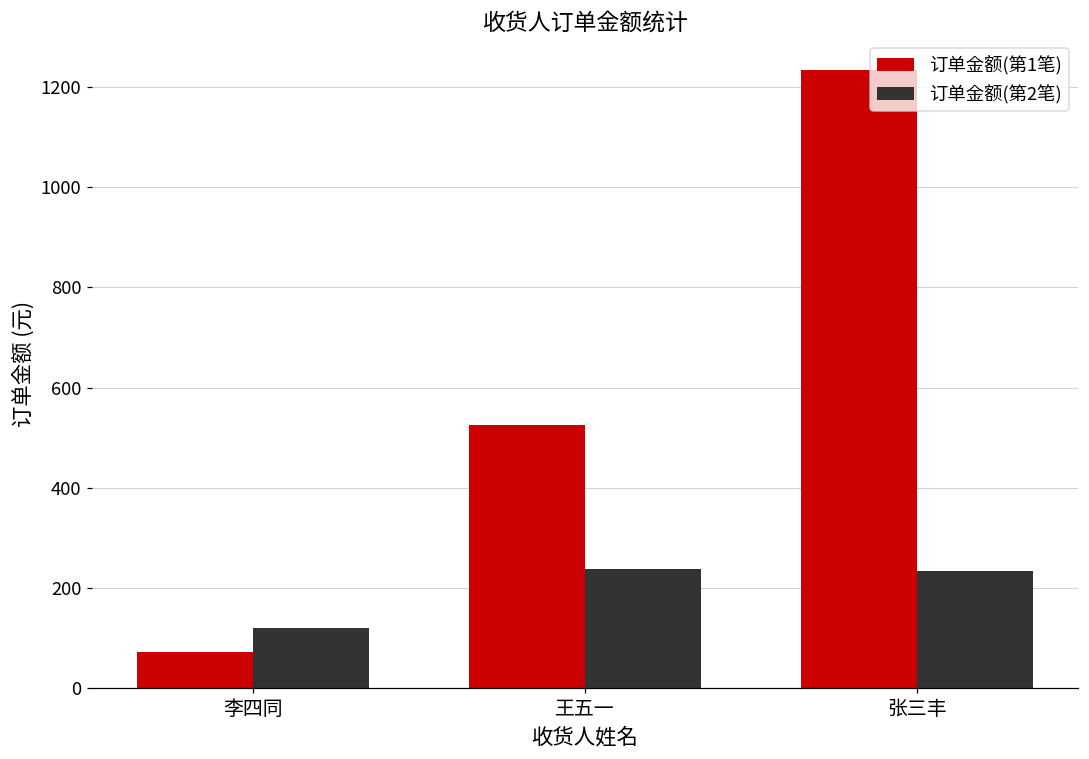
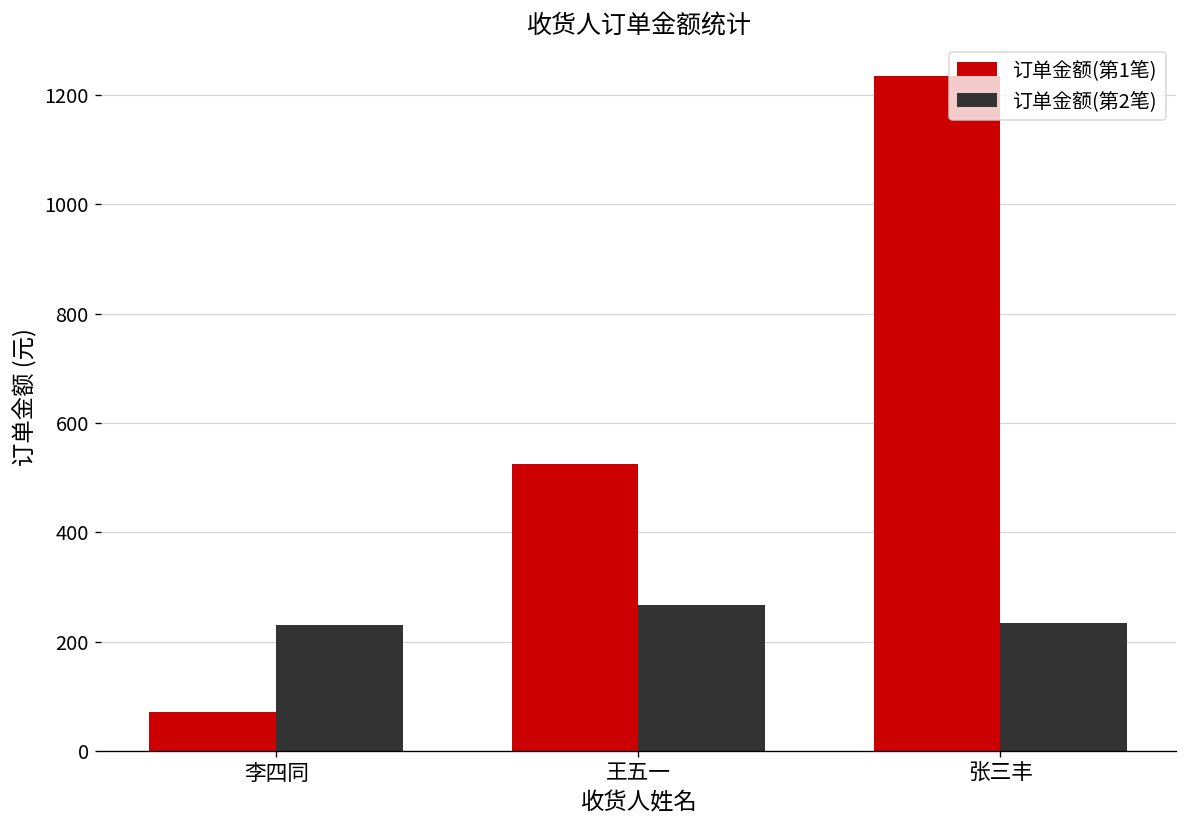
  {
    "订单金额(第1笔)": {
      "李四同": 70,
      "王五一": 530,
      "张三丰": 1230
    },
    "订单金额(第2笔)": {
-     "李四同": 120,
-     "王五一": 240,
+     "李四同": 230,
+     "王五一": 270,
      "张三丰": 230
    }
  }
